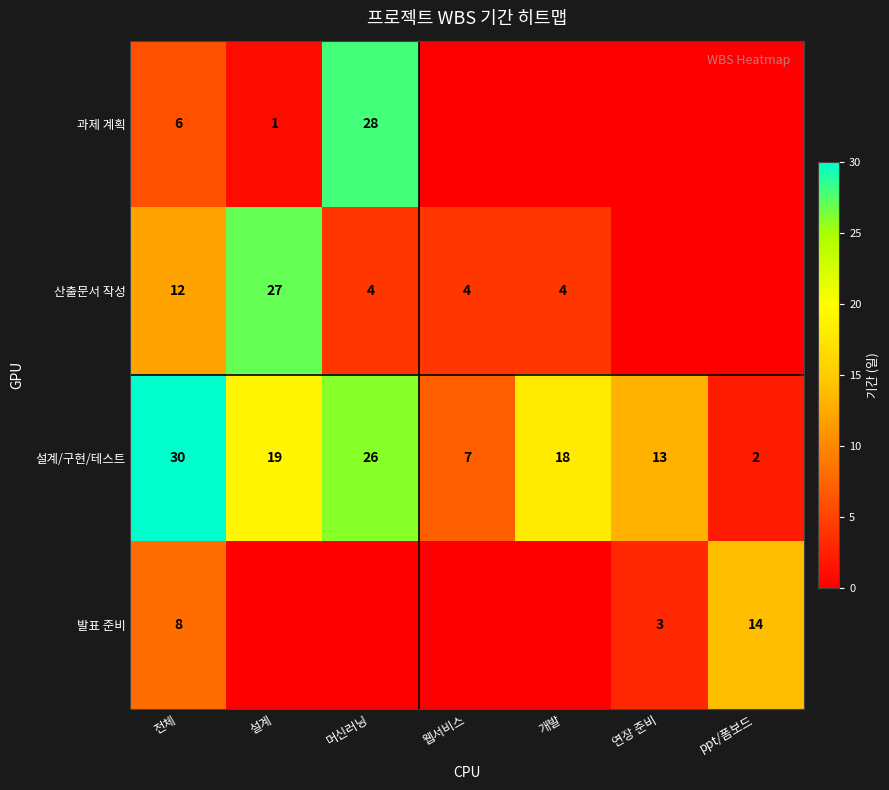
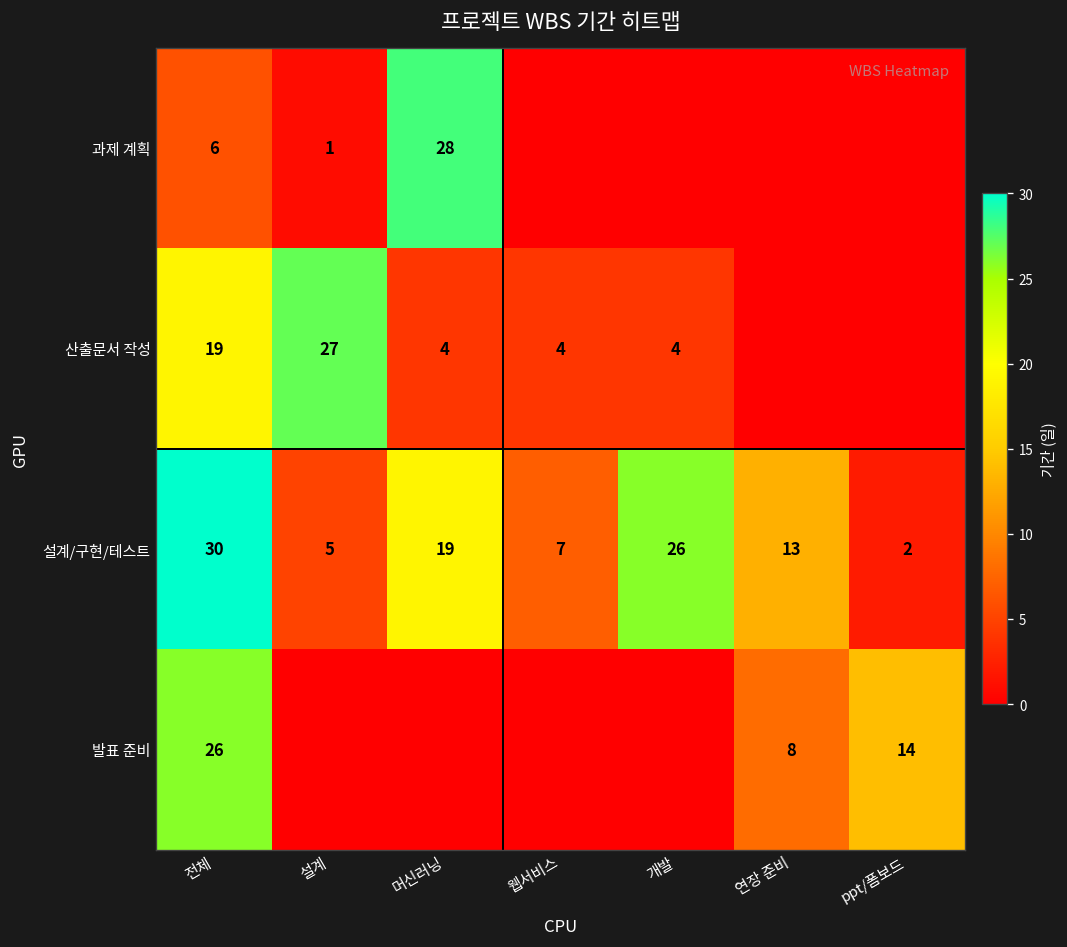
  {
    "과제 계획": {
      "전체": 6,
      "설계": 1,
      "머신러닝": 28
    },
    "산출문서 작성": {
-     "전체": 12,
+     "전체": 19,
      "설계": 27,
      "머신러닝": 4,
      "웹서비스": 4,
      "개발": 4
    },
    "설계/구현/테스트": {
      "전체": 30,
-     "설계": 19,
-     "머신러닝": 26,
+     "설계": 5,
+     "머신러닝": 19,
      "웹서비스": 7,
-     "개발": 18,
+     "개발": 26,
      "연장 준비": 13,
      "ppt/폼보드": 2
    },
    "발표 준비": {
-     "전체": 8,
-     "연장 준비": 3,
+     "전체": 26,
+     "연장 준비": 8,
      "ppt/폼보드": 14
    }
  }
